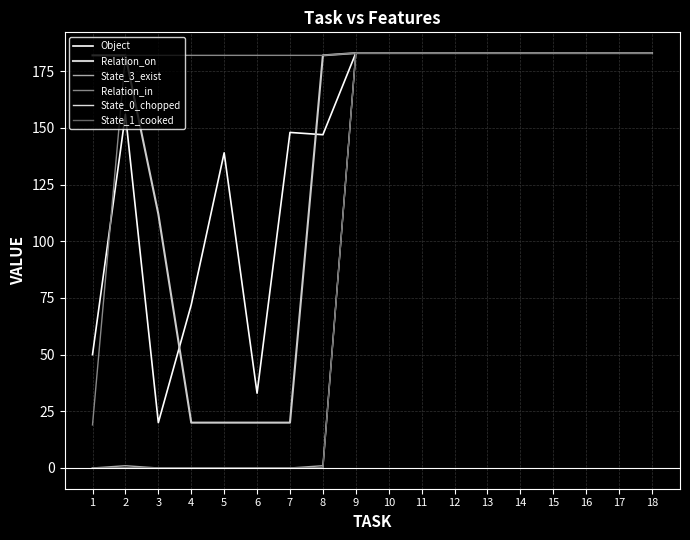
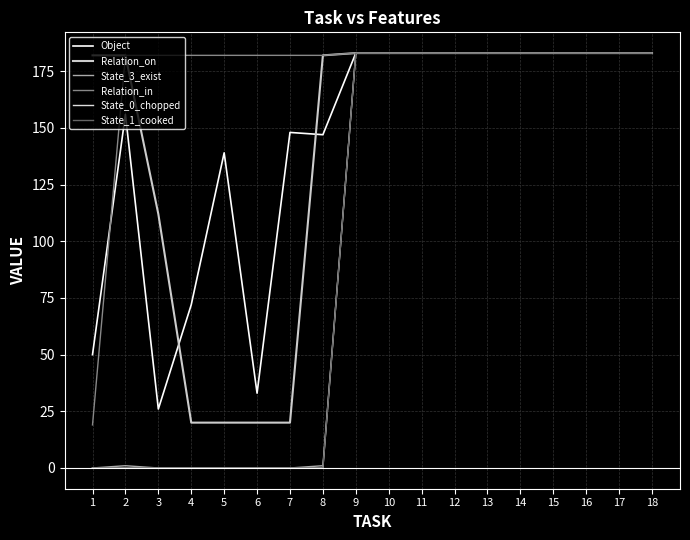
  {
    "Object": {
      "1": 50,
-     "3": 20,
+     "3": 26,
      "4": 72,
      "5": 139,
      "6": 33,
      "7": 148,
      "8": 147
    }
  }
